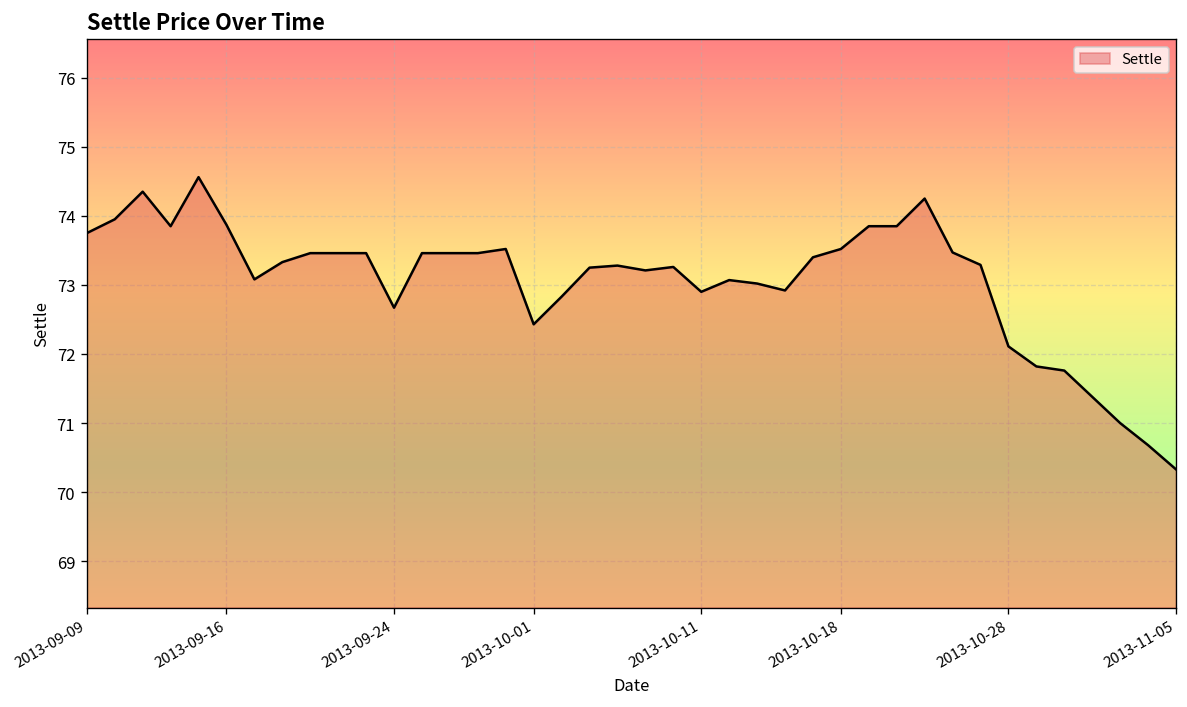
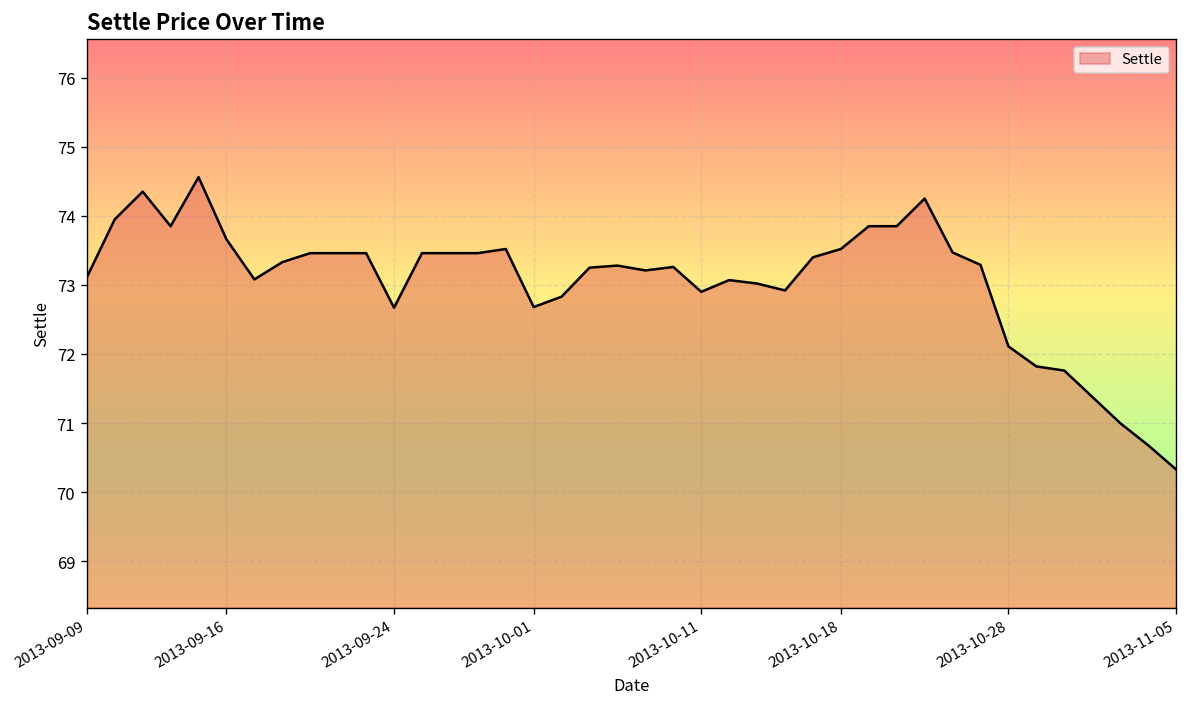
  {
-   "2013-09-09": 73.8,
-   "2013-09-16": 73.9,
+   "2013-09-09": 73.1,
+   "2013-09-16": 73.7,
    "2013-09-24": 72.7,
-   "2013-10-01": 72.4,
+   "2013-10-01": 72.7,
    "2013-10-11": 72.9,
    "2013-10-18": 73.5,
    "2013-10-28": 72.1,
    "2013-11-05": 70.3
  }
